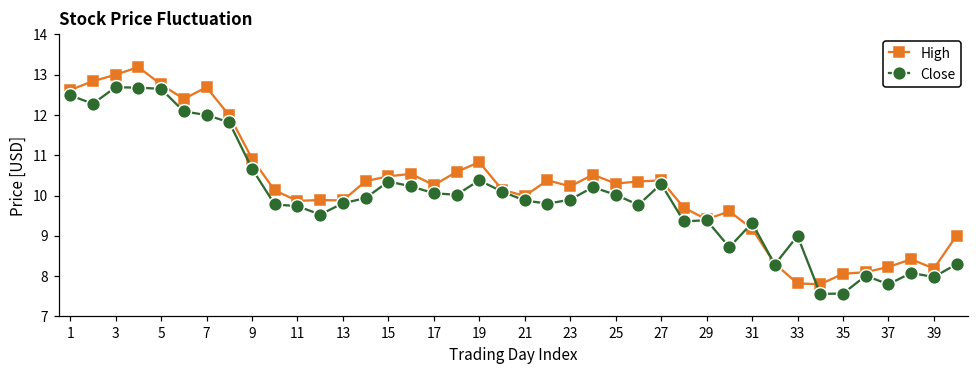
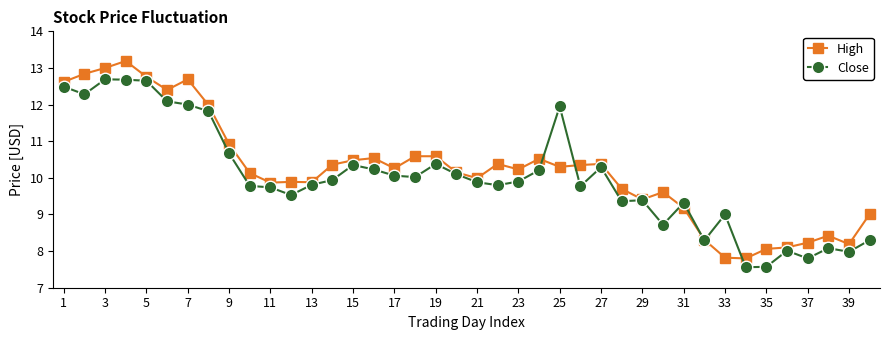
  {
    "High": {
      "1": 12.6,
      "3": 13.0,
      "5": 12.8,
      "7": 12.7,
      "9": 10.9,
      "11": 9.9,
      "13": 9.9,
      "15": 10.5,
      "17": 10.3,
-     "19": 10.8,
+     "19": 10.6,
      "21": 10.0,
      "23": 10.2,
      "25": 10.3,
      "27": 10.4,
      "31": 9.2,
      "33": 7.8,
      "35": 8.1,
      "37": 8.2,
      "39": 8.2
    },
    "Close": {
      "1": 12.5,
      "3": 12.7,
      "5": 12.7,
      "7": 12.0,
      "9": 10.7,
      "11": 9.7,
      "13": 9.8,
      "15": 10.4,
      "17": 10.1,
      "19": 10.4,
      "21": 9.9,
      "23": 9.9,
-     "25": 10.0,
+     "25": 12.0,
      "27": 10.3,
      "31": 9.3,
      "33": 9.0,
      "35": 7.6,
      "37": 7.8,
      "39": 8.0
    }
  }
